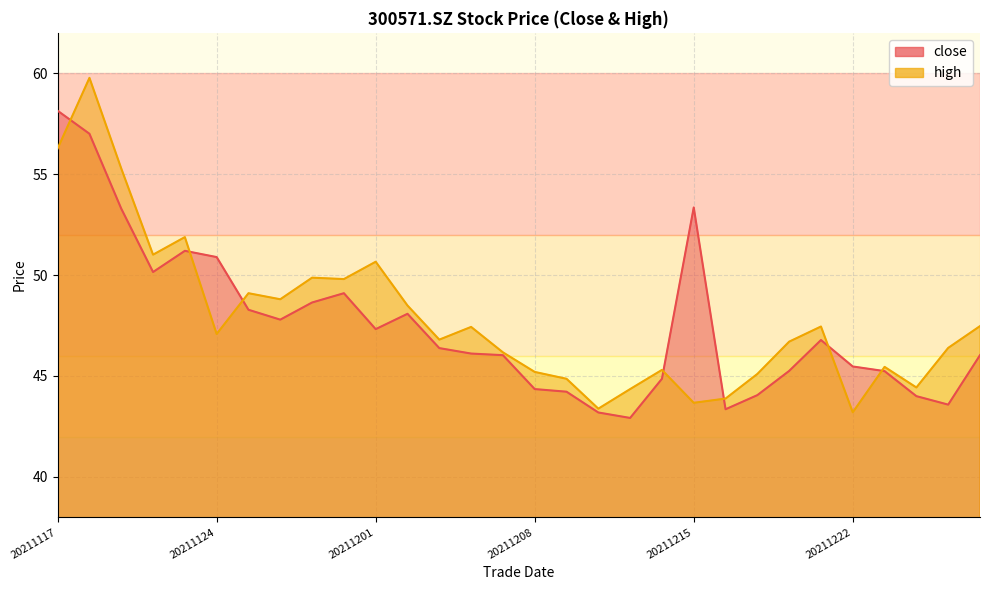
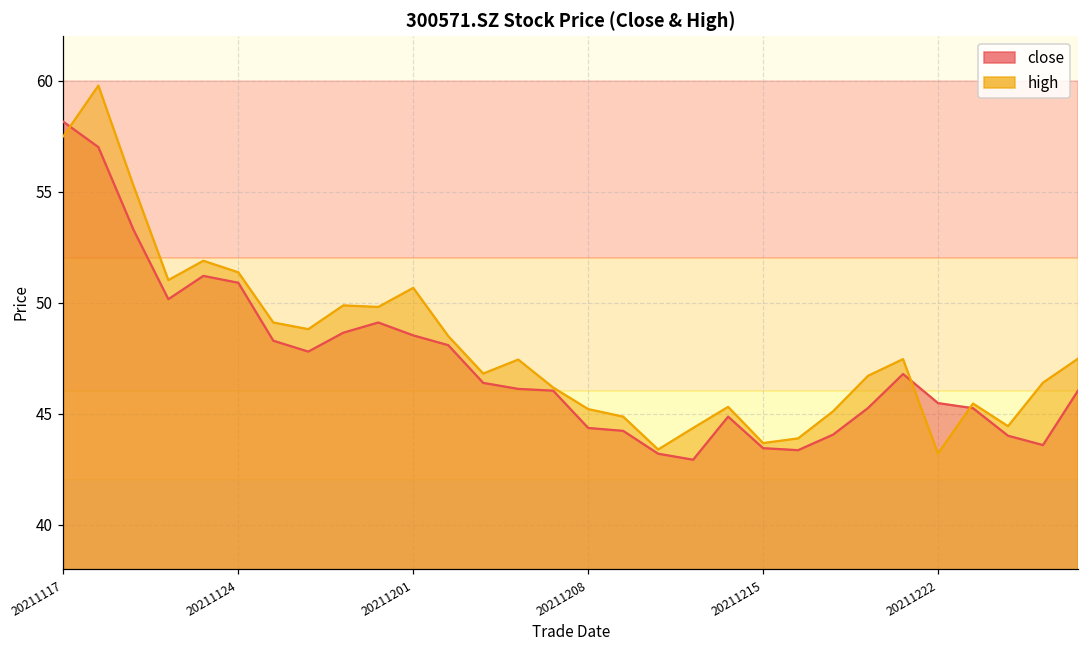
  {
    "close": {
      "20211117": 58.1,
      "20211124": 50.9,
-     "20211201": 47.3,
+     "20211201": 48.5,
      "20211208": 44.4,
-     "20211215": 53.4,
+     "20211215": 43.4,
      "20211222": 45.5
    },
    "high": {
-     "20211117": 56.3,
-     "20211124": 47.1,
+     "20211117": 57.5,
+     "20211124": 51.4,
      "20211201": 50.7,
      "20211208": 45.2,
      "20211215": 43.7,
      "20211222": 43.2
    }
  }
